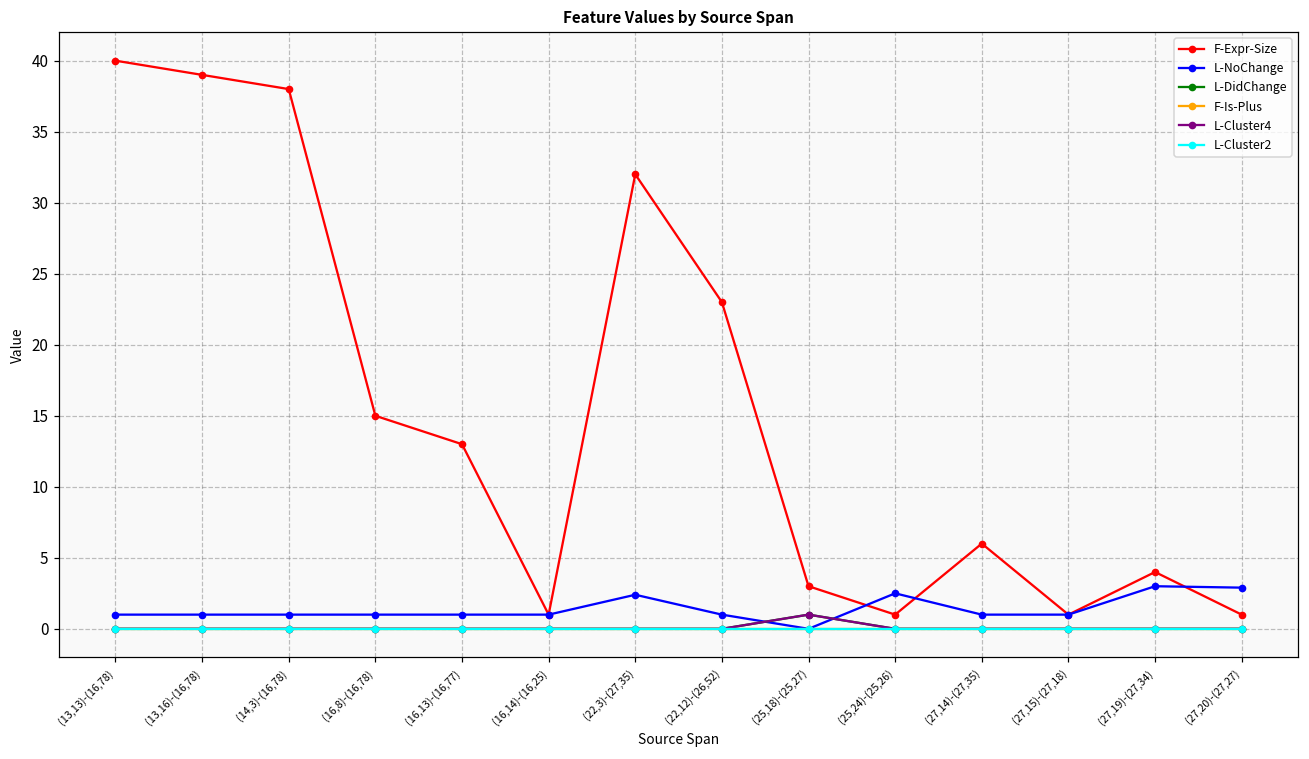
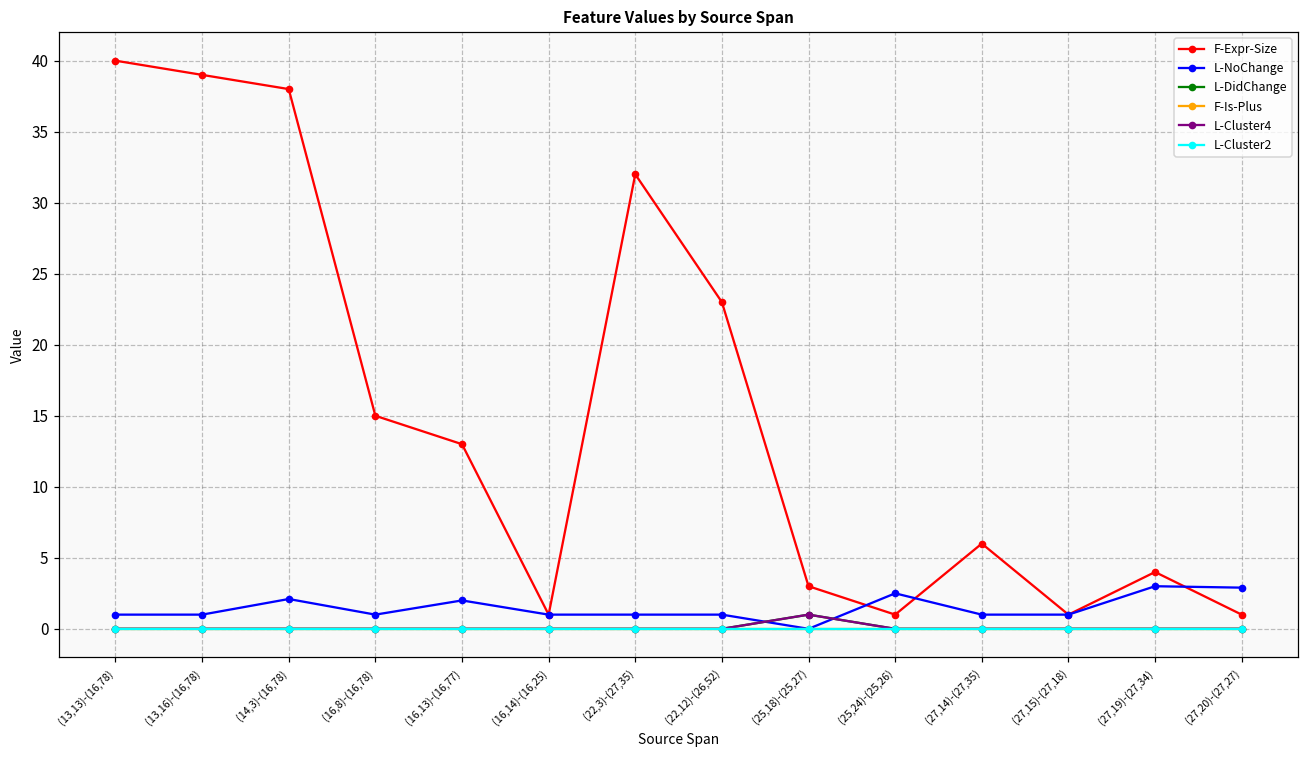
  {
    "F-Expr-Size": {
      "(13,13)-(16,78)": 40.0,
      "(13,16)-(16,78)": 39.0,
      "(14,3)-(16,78)": 38.0,
      "(16,8)-(16,78)": 15.0,
      "(16,13)-(16,77)": 13.0,
      "(22,3)-(27,35)": 32.0,
      "(22,12)-(26,52)": 23.0,
      "(25,18)-(25,27)": 3.0,
      "(25,24)-(25,26)": 1.0,
      "(27,14)-(27,35)": 6.0,
      "(27,19)-(27,34)": 4.0,
      "(27,20)-(27,27)": 1.0
    },
    "L-NoChange": {
      "(13,13)-(16,78)": 1.0,
      "(13,16)-(16,78)": 1.0,
-     "(14,3)-(16,78)": 1.0,
+     "(14,3)-(16,78)": 2.1,
      "(16,8)-(16,78)": 1.0,
-     "(16,13)-(16,77)": 1,
-     "(22,3)-(27,35)": 2.4,
+     "(16,13)-(16,77)": 2,
+     "(22,3)-(27,35)": 1.0,
      "(22,12)-(26,52)": 1.0,
      "(25,24)-(25,26)": 2.5,
      "(27,14)-(27,35)": 1.0,
      "(27,19)-(27,34)": 3.0,
      "(27,20)-(27,27)": 2.9
    },
    "L-Cluster4": {
      "(25,18)-(25,27)": 1.0
    }
  }
